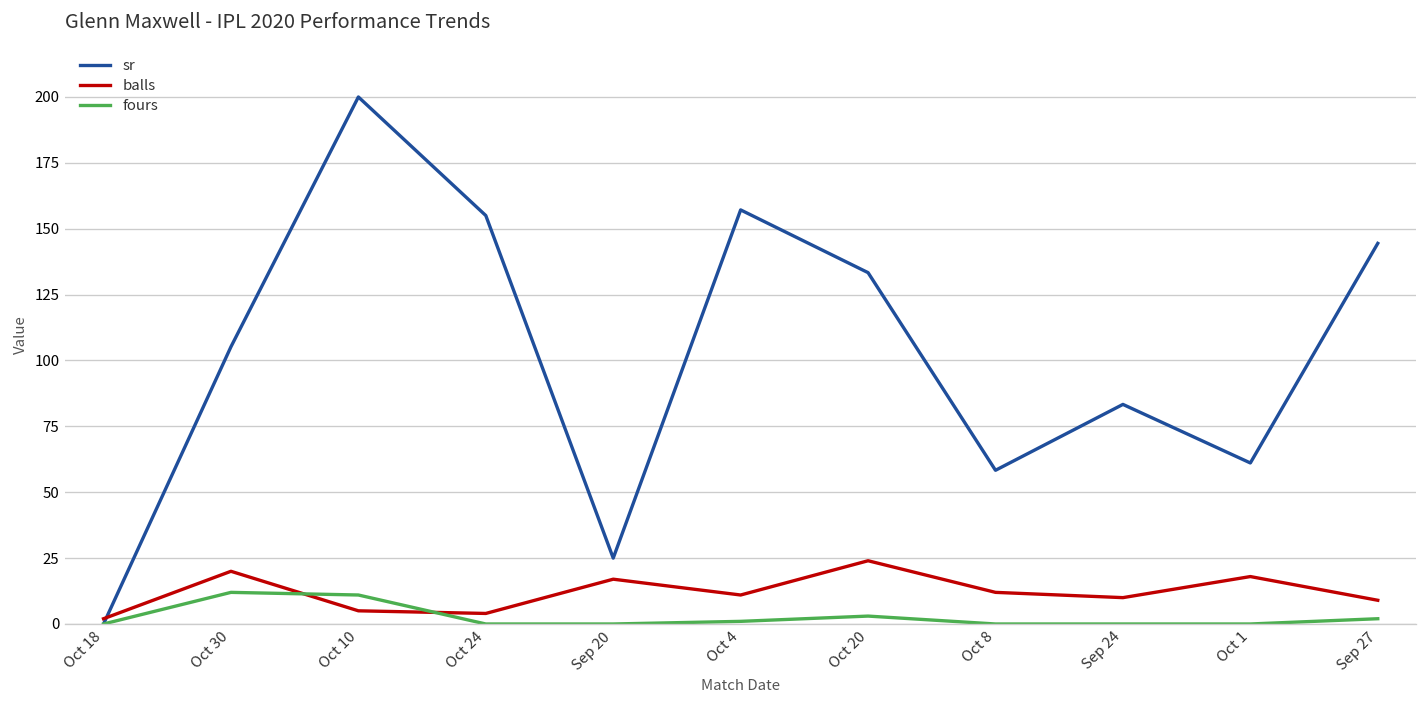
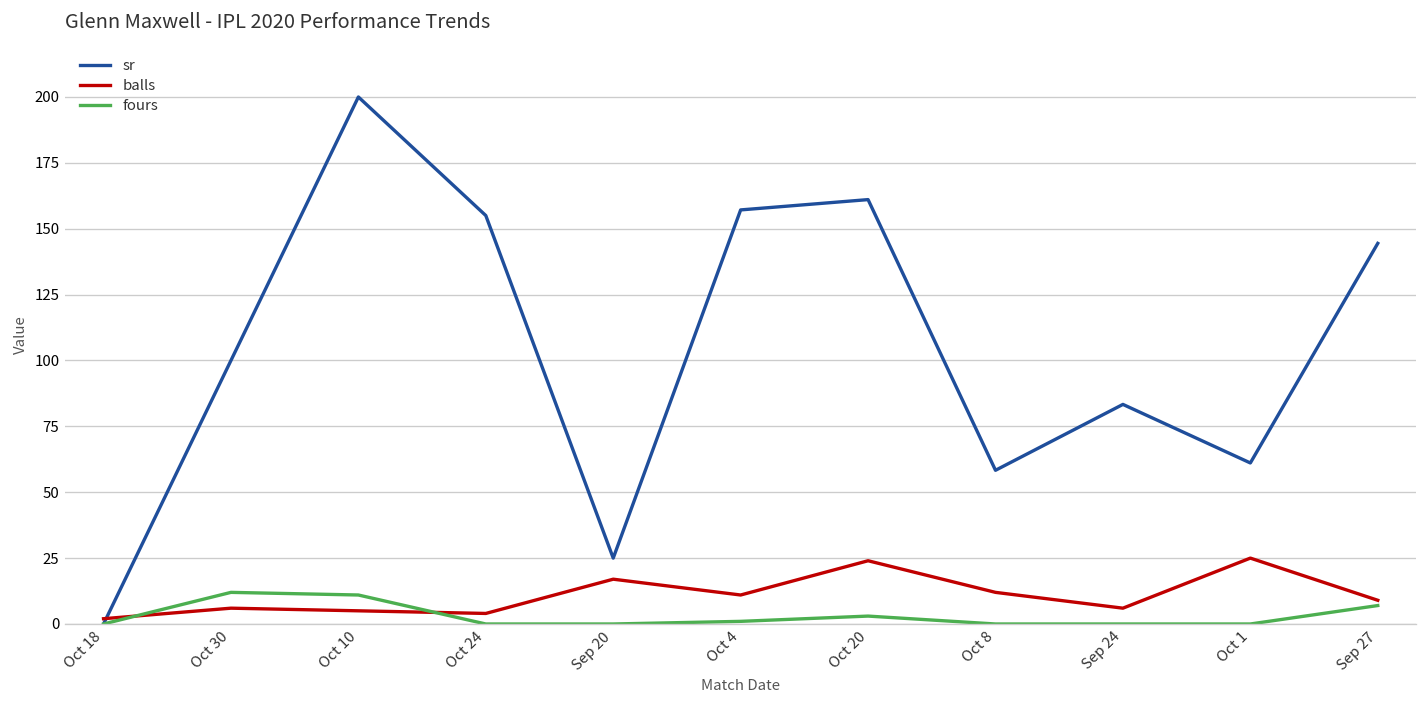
  {
    "sr": {
-     "Oct 30": 105,
+     "Oct 30": 100,
      "Oct 10": 200,
      "Oct 24": 155,
      "Sep 20": 25,
      "Oct 4": 157,
-     "Oct 20": 133,
+     "Oct 20": 161,
      "Oct 8": 58,
      "Sep 24": 83,
      "Oct 1": 61,
      "Sep 27": 144
    },
    "balls": {
      "Oct 18": 2,
-     "Oct 30": 20,
+     "Oct 30": 6,
      "Oct 10": 5,
      "Oct 24": 4,
      "Sep 20": 17,
      "Oct 4": 11,
      "Oct 20": 24,
      "Oct 8": 12,
-     "Sep 24": 10,
-     "Oct 1": 18,
+     "Sep 24": 6,
+     "Oct 1": 25,
      "Sep 27": 9
    },
    "fours": {
      "Oct 30": 12,
      "Oct 10": 11,
      "Oct 24": 0,
      "Sep 20": 0,
      "Oct 4": 1,
      "Oct 20": 3,
      "Oct 8": 0,
      "Sep 24": 0,
      "Oct 1": 0,
-     "Sep 27": 2
+     "Sep 27": 7
    }
  }
